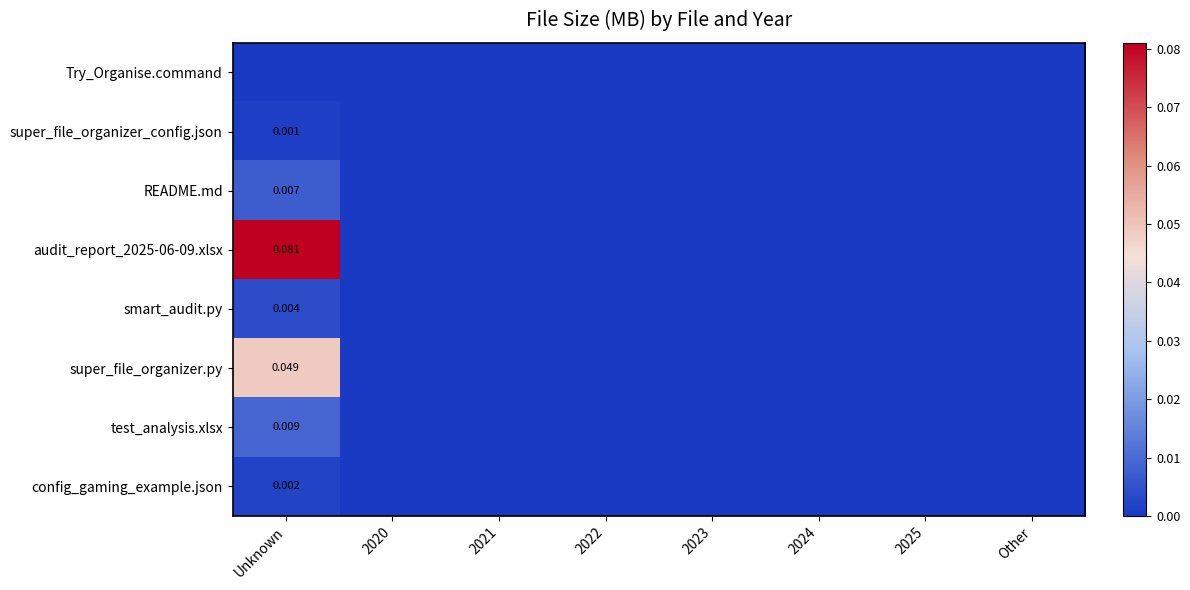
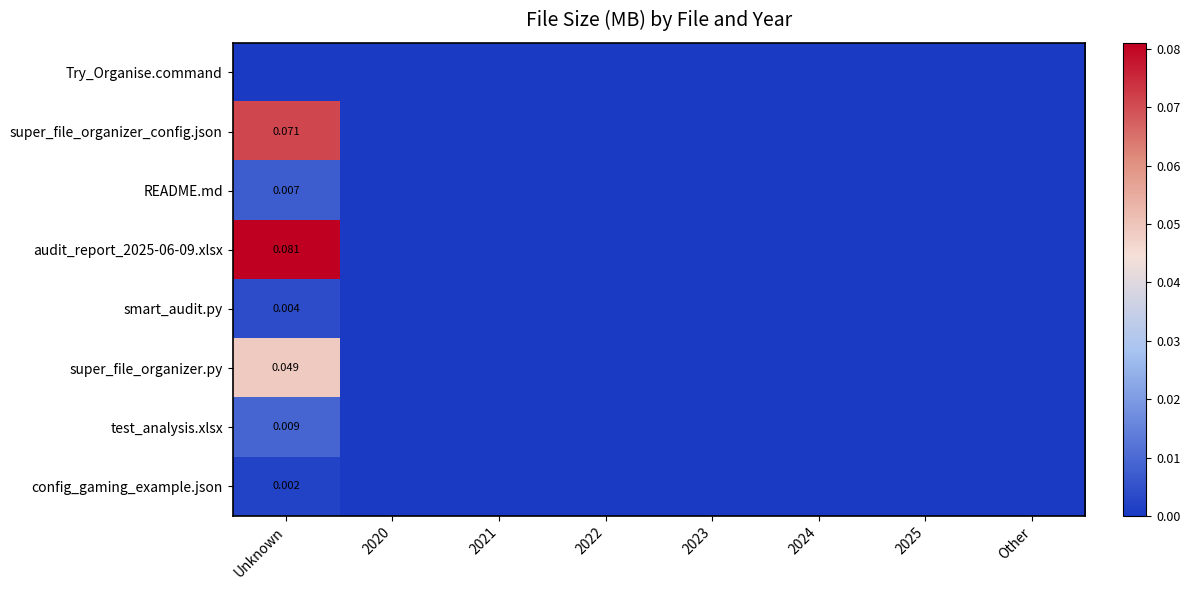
  {
    "super_file_organizer_config.json": {
-     "Unknown": 0.001
+     "Unknown": 0.071
    },
    "README.md": {
      "Unknown": 0.007
    },
    "audit_report_2025-06-09.xlsx": {
      "Unknown": 0.081
    },
    "smart_audit.py": {
      "Unknown": 0.004
    },
    "super_file_organizer.py": {
      "Unknown": 0.049
    },
    "test_analysis.xlsx": {
      "Unknown": 0.009
    },
    "config_gaming_example.json": {
      "Unknown": 0.002
    }
  }
